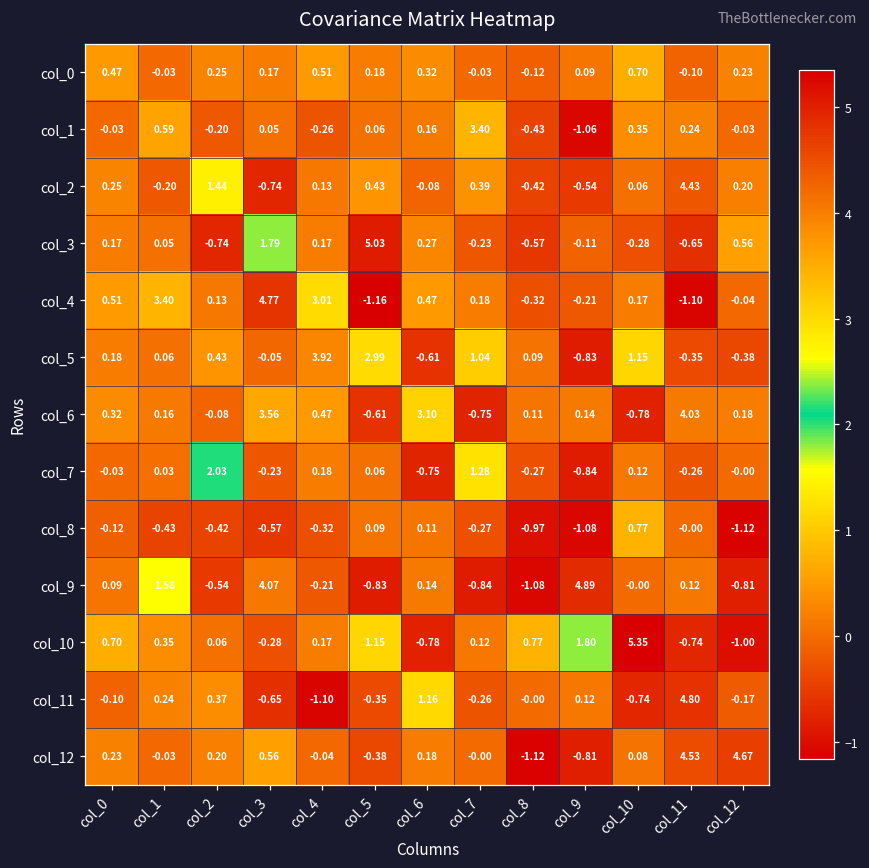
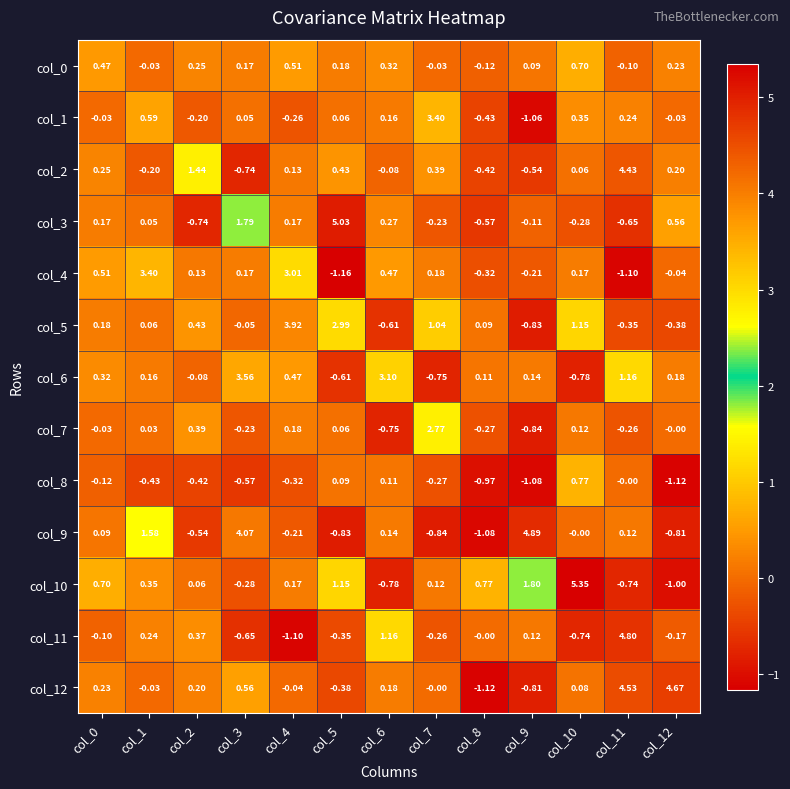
  {
    "col_0": {
      "col_0": 0.47,
      "col_1": -0.03,
      "col_2": 0.25,
      "col_3": 0.17,
      "col_4": 0.51,
      "col_5": 0.18,
      "col_6": 0.32,
      "col_7": -0.03,
      "col_8": -0.12,
      "col_9": 0.09,
      "col_10": 0.70,
      "col_11": -0.10,
      "col_12": 0.23
    },
    "col_1": {
      "col_0": -0.03,
      "col_1": 0.59,
      "col_2": -0.20,
      "col_3": 0.05,
      "col_4": -0.26,
      "col_5": 0.06,
      "col_6": 0.16,
      "col_7": 3.40,
      "col_8": -0.43,
      "col_9": -1.06,
      "col_10": 0.35,
      "col_11": 0.24,
      "col_12": -0.03
    },
    "col_2": {
      "col_0": 0.25,
      "col_1": -0.20,
      "col_2": 1.44,
      "col_3": -0.74,
      "col_4": 0.13,
      "col_5": 0.43,
      "col_6": -0.08,
      "col_7": 0.39,
      "col_8": -0.42,
      "col_9": -0.54,
      "col_10": 0.06,
      "col_11": 4.43,
      "col_12": 0.20
    },
    "col_3": {
      "col_0": 0.17,
      "col_1": 0.05,
      "col_2": -0.74,
      "col_3": 1.79,
      "col_4": 0.17,
      "col_5": 5.03,
      "col_6": 0.27,
      "col_7": -0.23,
      "col_8": -0.57,
      "col_9": -0.11,
      "col_10": -0.28,
      "col_11": -0.65,
      "col_12": 0.56
    },
    "col_4": {
      "col_0": 0.51,
      "col_1": 3.40,
      "col_2": 0.13,
-     "col_3": 4.77,
+     "col_3": 0.17,
      "col_4": 3.01,
      "col_5": -1.16,
      "col_6": 0.47,
      "col_7": 0.18,
      "col_8": -0.32,
      "col_9": -0.21,
      "col_10": 0.17,
      "col_11": -1.10,
      "col_12": -0.04
    },
    "col_5": {
      "col_0": 0.18,
      "col_1": 0.06,
      "col_2": 0.43,
      "col_3": -0.05,
      "col_4": 3.92,
      "col_5": 2.99,
      "col_6": -0.61,
      "col_7": 1.04,
      "col_8": 0.09,
      "col_9": -0.83,
      "col_10": 1.15,
      "col_11": -0.35,
      "col_12": -0.38
    },
    "col_6": {
      "col_0": 0.32,
      "col_1": 0.16,
      "col_2": -0.08,
      "col_3": 3.56,
      "col_4": 0.47,
      "col_5": -0.61,
      "col_6": 3.10,
      "col_7": -0.75,
      "col_8": 0.11,
      "col_9": 0.14,
      "col_10": -0.78,
-     "col_11": 4.03,
+     "col_11": 1.16,
      "col_12": 0.18
    },
    "col_7": {
      "col_0": -0.03,
      "col_1": 0.03,
-     "col_2": 2.03,
+     "col_2": 0.39,
      "col_3": -0.23,
      "col_4": 0.18,
      "col_5": 0.06,
      "col_6": -0.75,
-     "col_7": 1.28,
+     "col_7": 2.77,
      "col_8": -0.27,
      "col_9": -0.84,
      "col_10": 0.12,
      "col_11": -0.26,
      "col_12": -0.00
    },
    "col_8": {
      "col_0": -0.12,
      "col_1": -0.43,
      "col_2": -0.42,
      "col_3": -0.57,
      "col_4": -0.32,
      "col_5": 0.09,
      "col_6": 0.11,
      "col_7": -0.27,
      "col_8": -0.97,
      "col_9": -1.08,
      "col_10": 0.77,
      "col_11": -0.00,
      "col_12": -1.12
    },
    "col_9": {
      "col_0": 0.09,
      "col_1": 1.58,
      "col_2": -0.54,
      "col_3": 4.07,
      "col_4": -0.21,
      "col_5": -0.83,
      "col_6": 0.14,
      "col_7": -0.84,
      "col_8": -1.08,
      "col_9": 4.89,
      "col_10": -0.00,
      "col_11": 0.12,
      "col_12": -0.81
    },
    "col_10": {
      "col_0": 0.70,
      "col_1": 0.35,
      "col_2": 0.06,
      "col_3": -0.28,
      "col_4": 0.17,
      "col_5": 1.15,
      "col_6": -0.78,
      "col_7": 0.12,
      "col_8": 0.77,
      "col_9": 1.80,
      "col_10": 5.35,
      "col_11": -0.74,
      "col_12": -1.00
    },
    "col_11": {
      "col_0": -0.10,
      "col_1": 0.24,
      "col_2": 0.37,
      "col_3": -0.65,
      "col_4": -1.10,
      "col_5": -0.35,
      "col_6": 1.16,
      "col_7": -0.26,
      "col_8": -0.00,
      "col_9": 0.12,
      "col_10": -0.74,
      "col_11": 4.80,
      "col_12": -0.17
    },
    "col_12": {
      "col_0": 0.23,
      "col_1": -0.03,
      "col_2": 0.20,
      "col_3": 0.56,
      "col_4": -0.04,
      "col_5": -0.38,
      "col_6": 0.18,
      "col_7": -0.00,
      "col_8": -1.12,
      "col_9": -0.81,
      "col_10": 0.08,
      "col_11": 4.53,
      "col_12": 4.67
    }
  }
